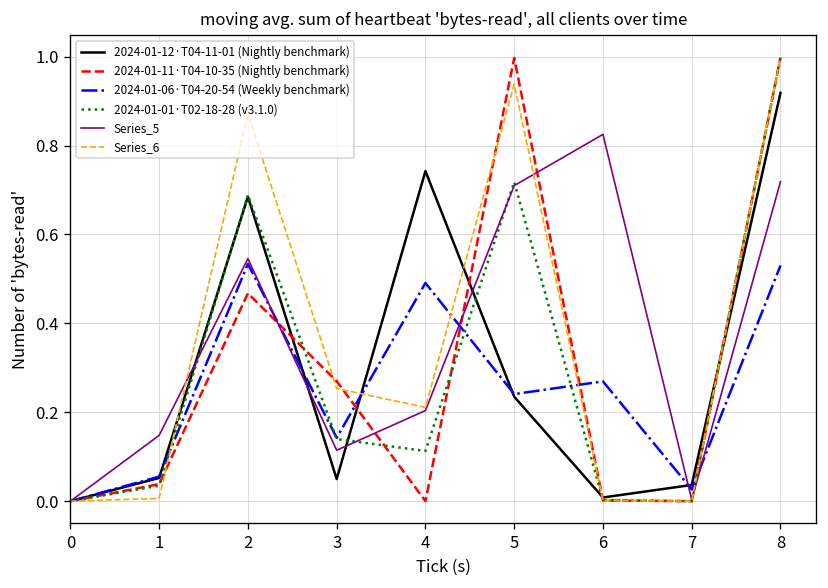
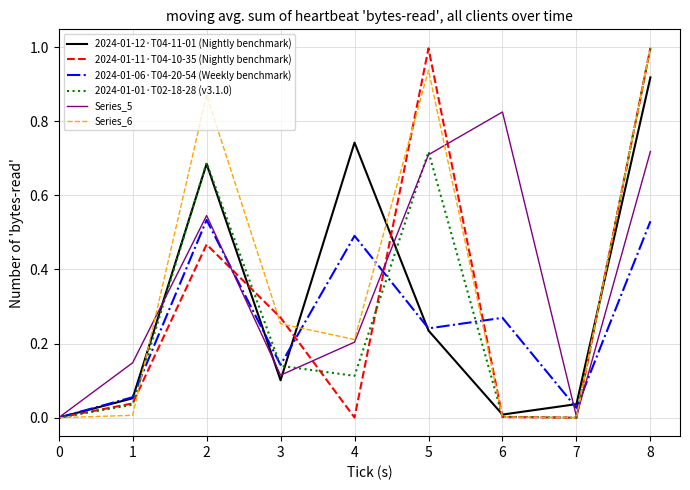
  {
    "2024-01-12·T04-11-01 (Nightly benchmark)": {
-     "3": 0.05,
+     "3": 0.10,
      "4": 0.74,
      "7": 0.04,
      "8": 0.92
    },
    "2024-01-11·T04-10-35 (Nightly benchmark)": {
      "2": 0.47,
      "3": 0.27,
      "4": 0.00,
      "5": 1.00
    },
    "2024-01-06·T04-20-54 (Weekly benchmark)": {
      "2": 0.53,
      "4": 0.49,
      "6": 0.27,
      "7": 0.03,
      "8": 0.53
    },
    "2024-01-01·T02-18-28 (v3.1.0)": {
      "4": 0.11,
      "5": 0.72
    },
    "Series_5": {
      "1": 0.15,
      "2": 0.55,
      "3": 0.11,
      "4": 0.20,
      "5": 0.71,
      "6": 0.83,
      "8": 0.72
    },
    "Series_6": {
      "1": 0.01,
      "3": 0.25,
      "4": 0.21,
      "5": 0.94
    }
  }
